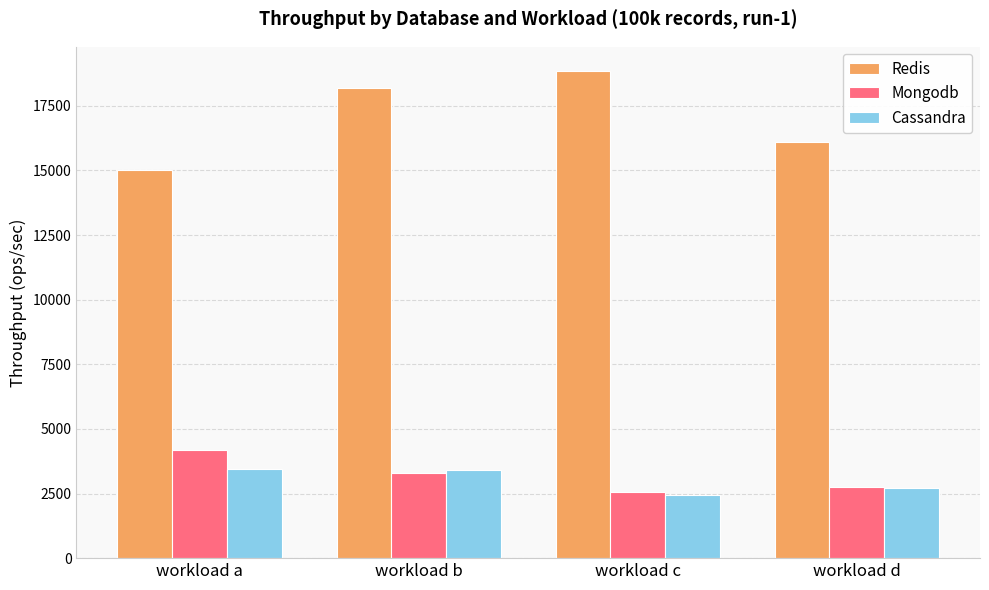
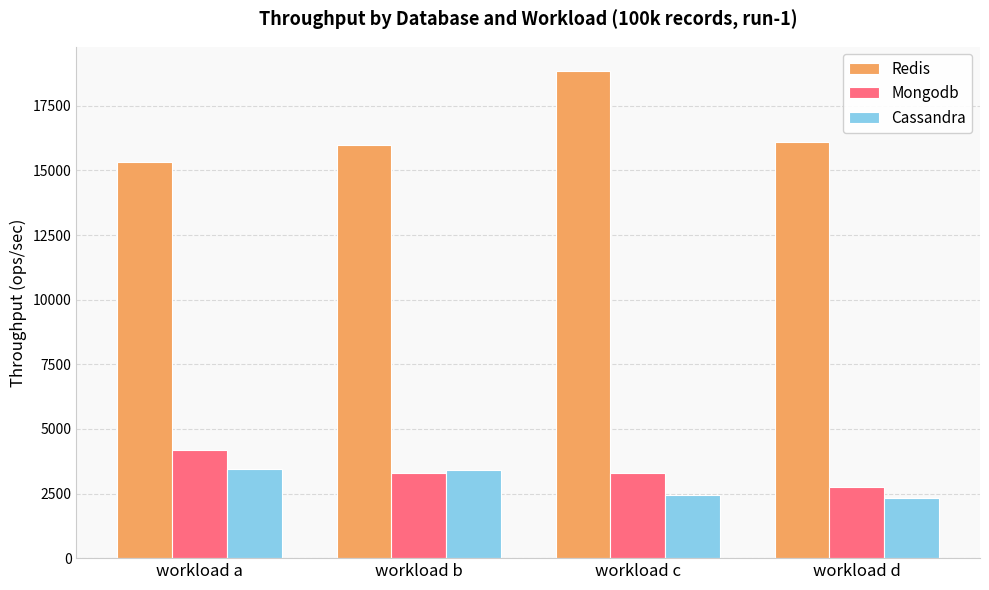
  {
    "Redis": {
-     "workload a": 15000,
-     "workload b": 18200,
+     "workload a": 15300,
+     "workload b": 16000,
      "workload c": 18800,
      "workload d": 16100
    },
    "Mongodb": {
      "workload a": 4200,
      "workload b": 3300,
-     "workload c": 2600,
+     "workload c": 3300,
      "workload d": 2700
    },
    "Cassandra": {
      "workload a": 3400,
      "workload b": 3400,
      "workload c": 2400,
-     "workload d": 2700
+     "workload d": 2300
    }
  }
